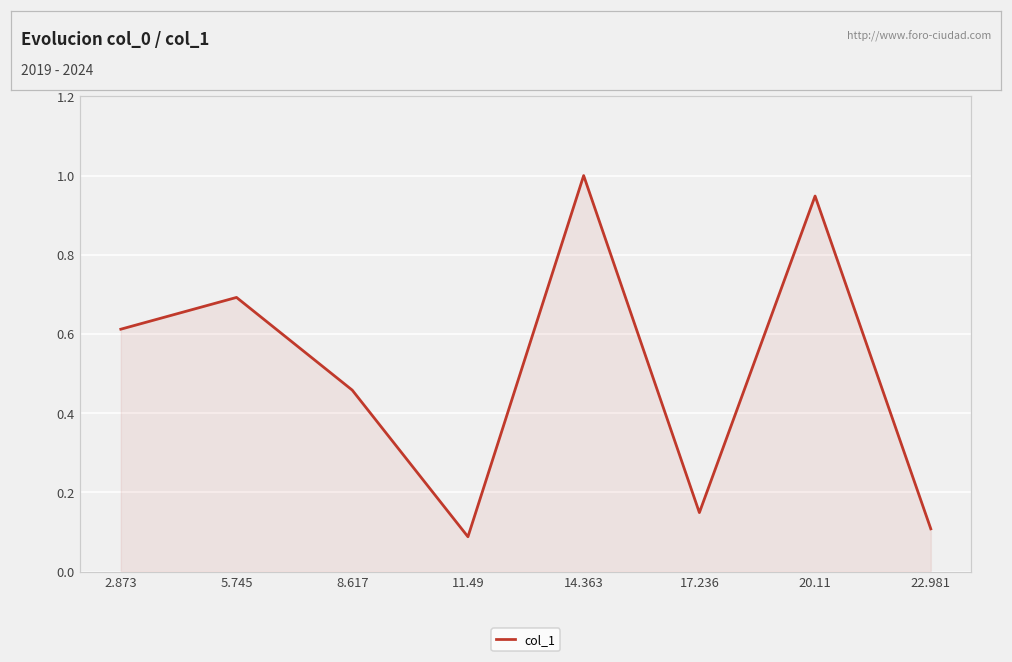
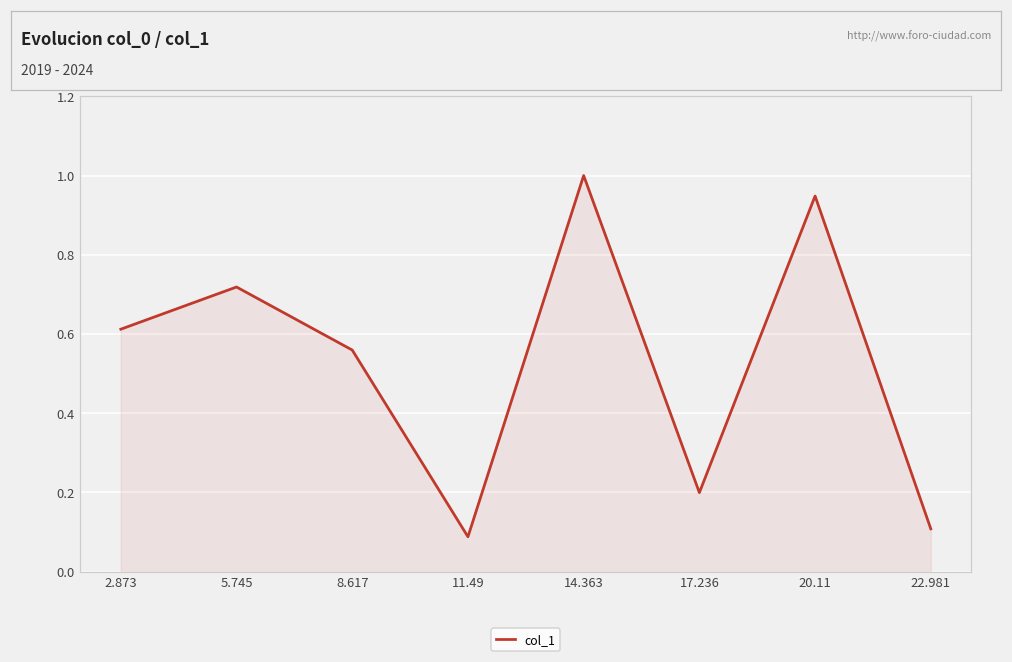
  {
    "2.873": 0.61,
-   "5.745": 0.69,
-   "8.617": 0.46,
+   "5.745": 0.72,
+   "8.617": 0.56,
    "11.49": 0.09,
    "14.363": 1.00,
-   "17.236": 0.15,
+   "17.236": 0.20,
    "20.11": 0.95,
    "22.981": 0.11
  }
